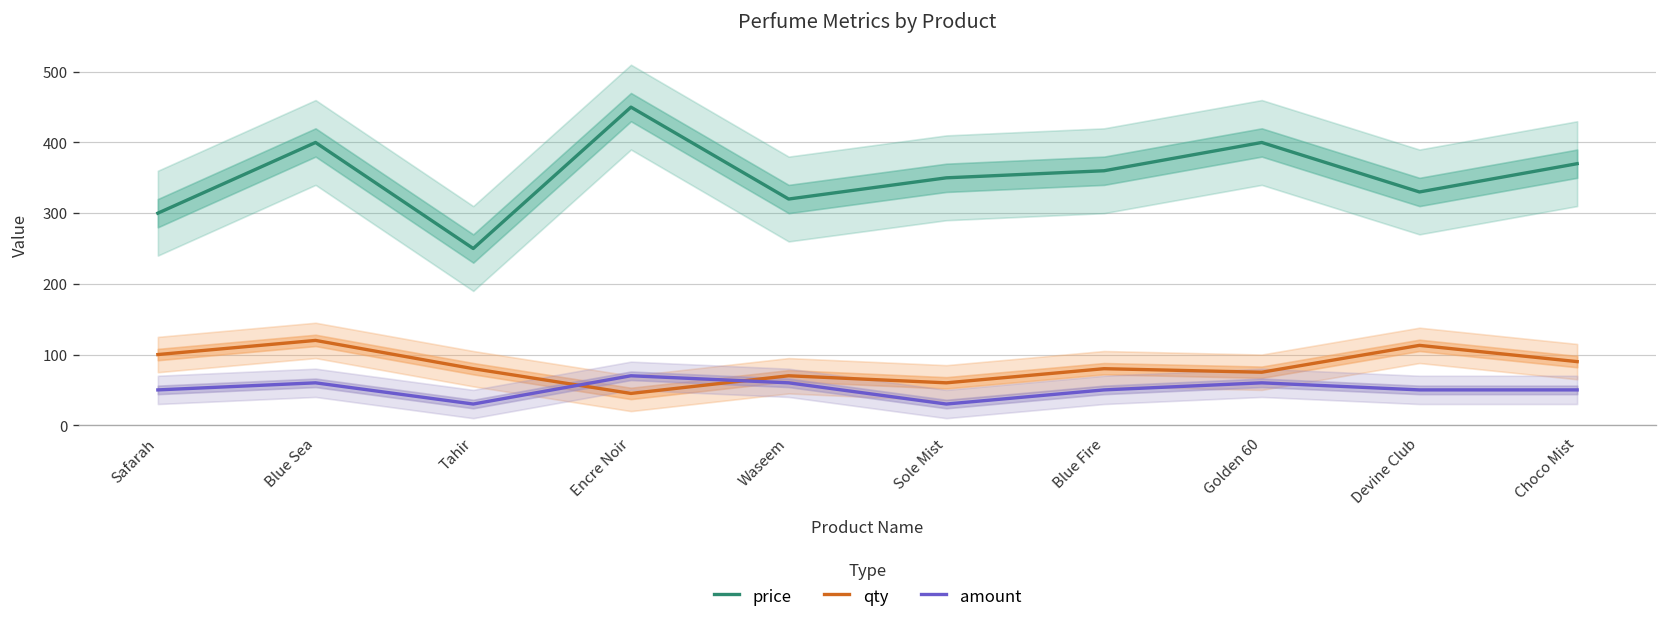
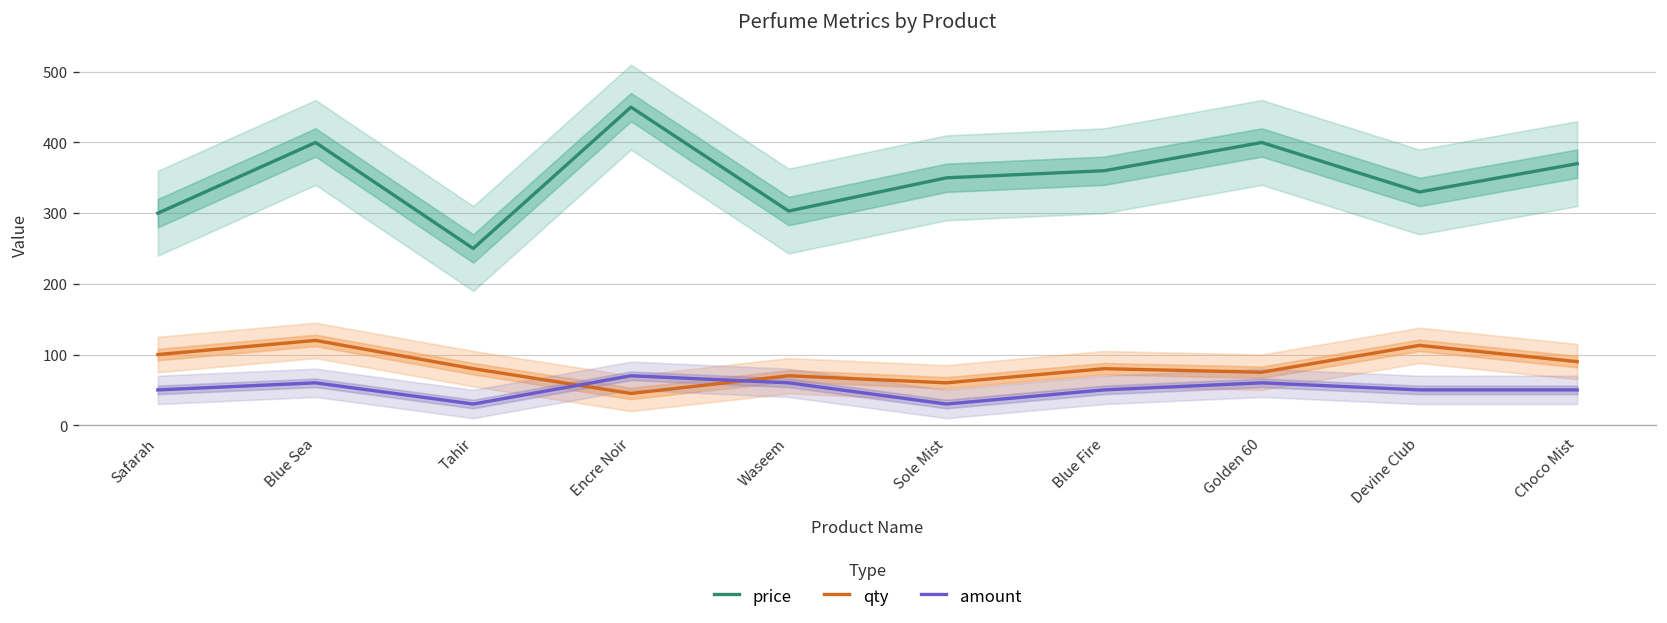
  {
    "price": {
      "Safarah": 300,
      "Blue Sea": 400,
      "Tahir": 250,
      "Encre Noir": 450,
-     "Waseem": 320,
+     "Waseem": 300,
      "Sole Mist": 350,
      "Blue Fire": 360,
      "Golden 60": 400,
      "Devine Club": 330,
      "Choco Mist": 370
    },
    "qty": {
      "Safarah": 100,
      "Blue Sea": 120,
      "Tahir": 80,
      "Encre Noir": 50,
      "Sole Mist": 60,
      "Blue Fire": 80,
      "Golden 60": 80,
      "Devine Club": 110,
      "Choco Mist": 90
    },
    "amount": {
      "Safarah": 50,
      "Blue Sea": 60,
      "Tahir": 30,
      "Waseem": 60,
      "Sole Mist": 30,
      "Blue Fire": 50,
      "Golden 60": 60,
      "Devine Club": 50,
      "Choco Mist": 50
    }
  }
